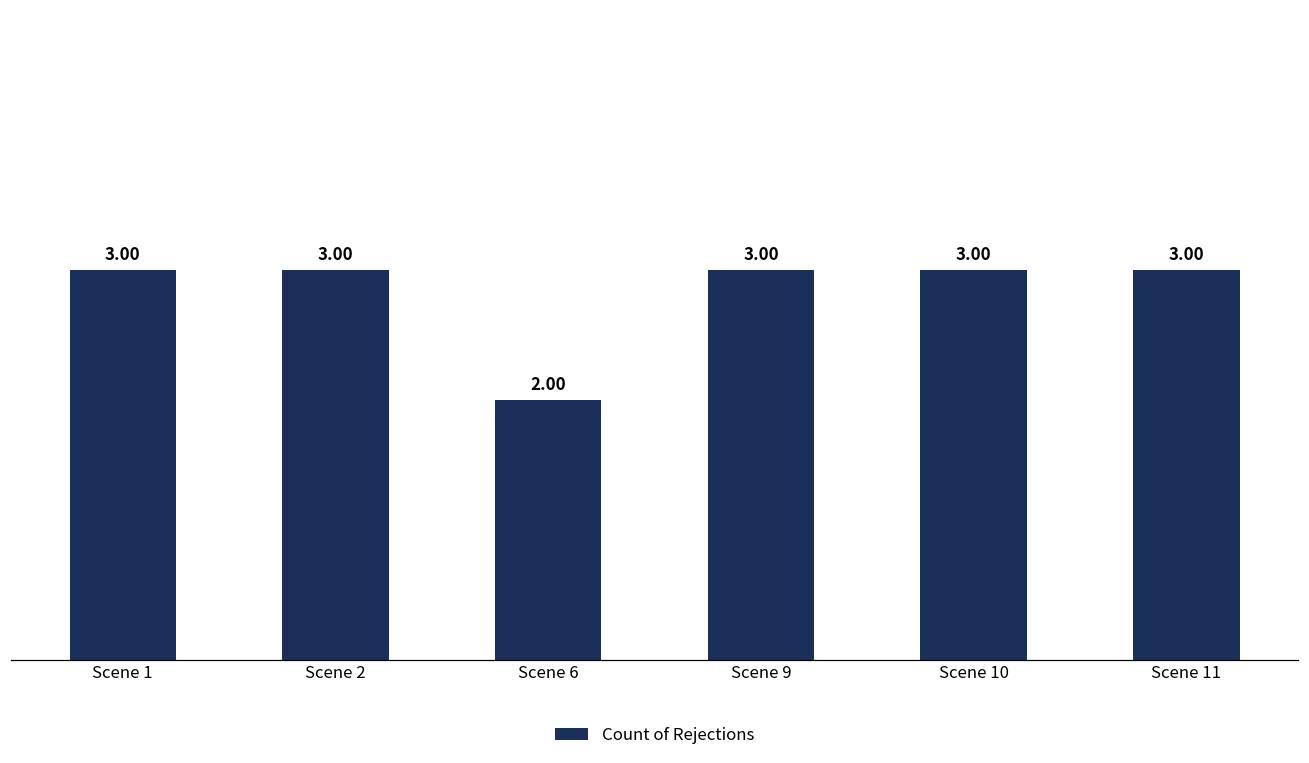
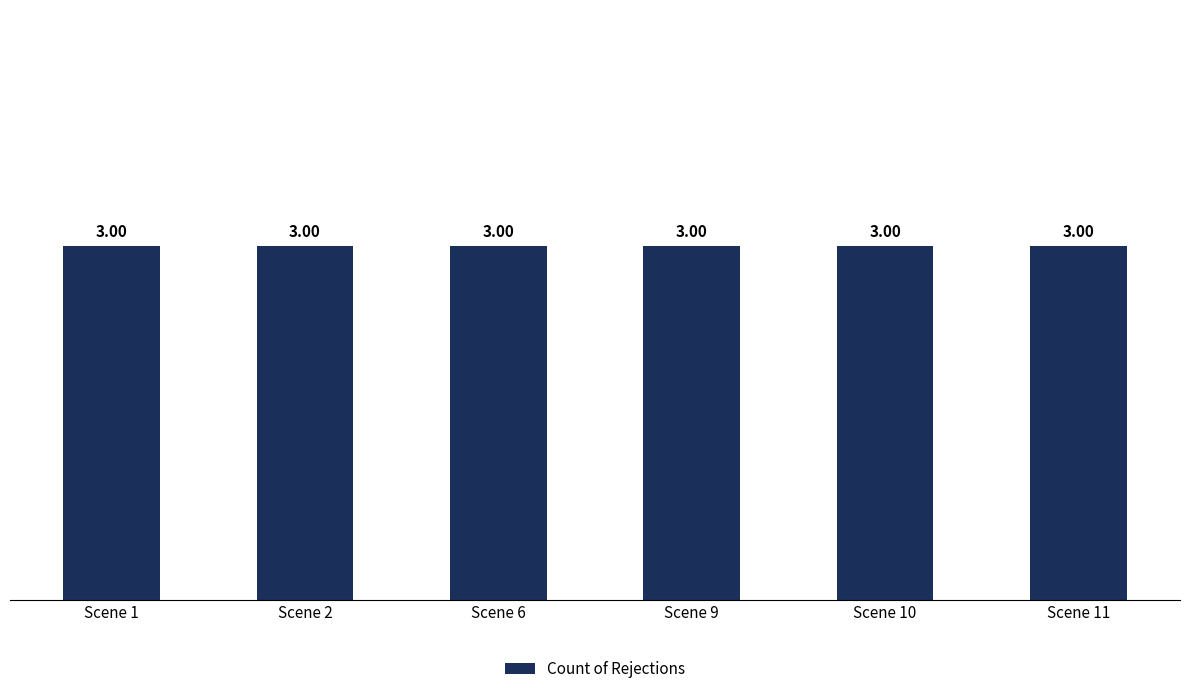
  {
    "Scene 1": 3.00,
    "Scene 2": 3.00,
-   "Scene 6": 2.00,
+   "Scene 6": 3.00,
    "Scene 9": 3.00,
    "Scene 10": 3.00,
    "Scene 11": 3.00
  }
